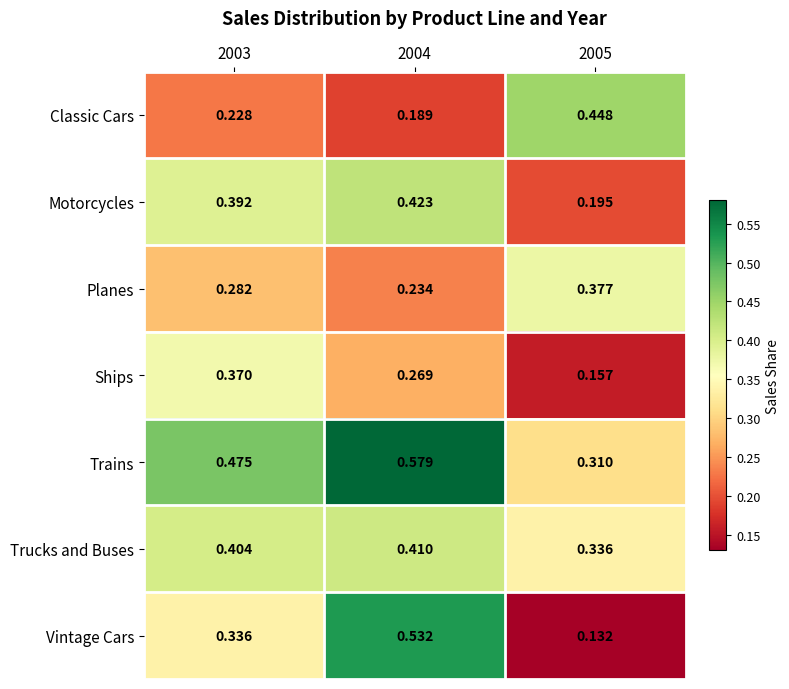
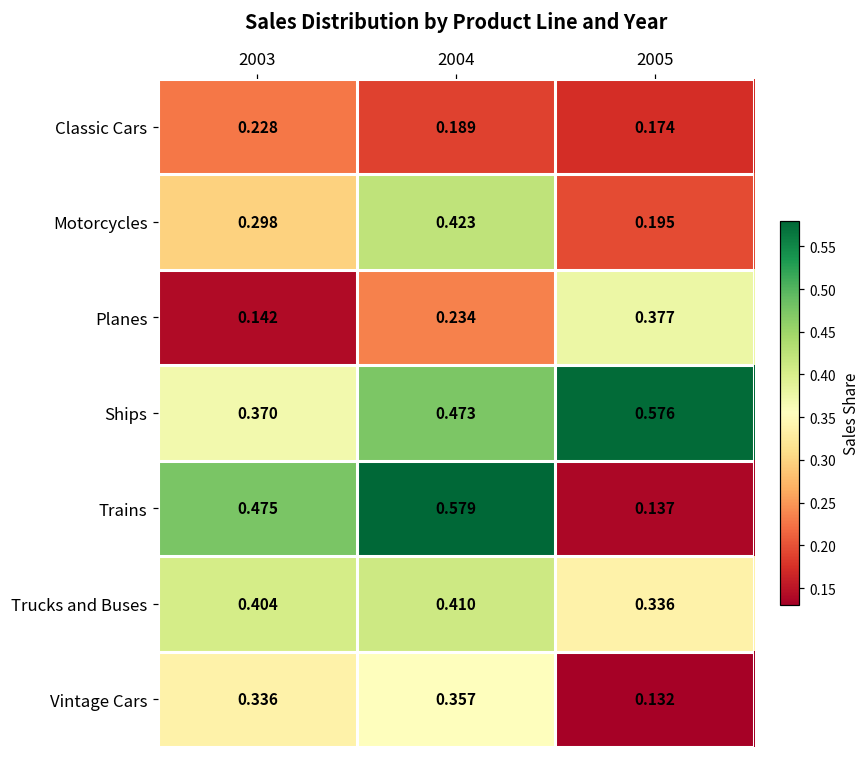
  {
    "Classic Cars": {
      "2003": 0.228,
      "2004": 0.189,
-     "2005": 0.448
+     "2005": 0.174
    },
    "Motorcycles": {
-     "2003": 0.392,
+     "2003": 0.298,
      "2004": 0.423,
      "2005": 0.195
    },
    "Planes": {
-     "2003": 0.282,
+     "2003": 0.142,
      "2004": 0.234,
      "2005": 0.377
    },
    "Ships": {
      "2003": 0.370,
-     "2004": 0.269,
-     "2005": 0.157
+     "2004": 0.473,
+     "2005": 0.576
    },
    "Trains": {
      "2003": 0.475,
      "2004": 0.579,
-     "2005": 0.310
+     "2005": 0.137
    },
    "Trucks and Buses": {
      "2003": 0.404,
      "2004": 0.410,
      "2005": 0.336
    },
    "Vintage Cars": {
      "2003": 0.336,
-     "2004": 0.532,
+     "2004": 0.357,
      "2005": 0.132
    }
  }
